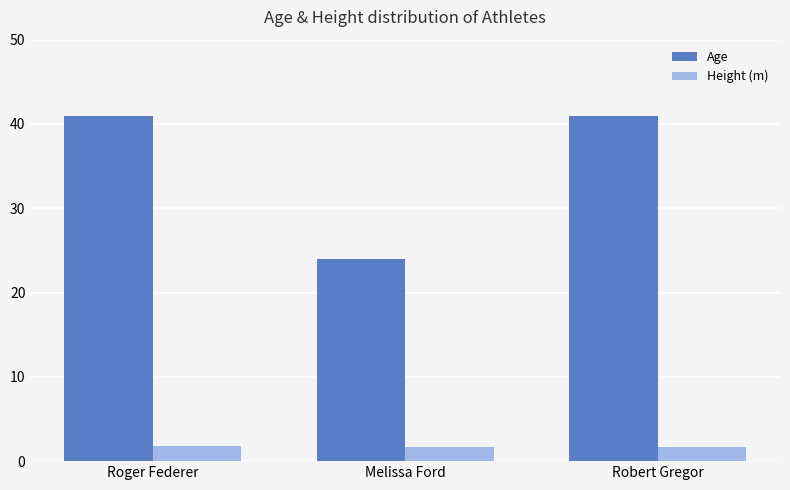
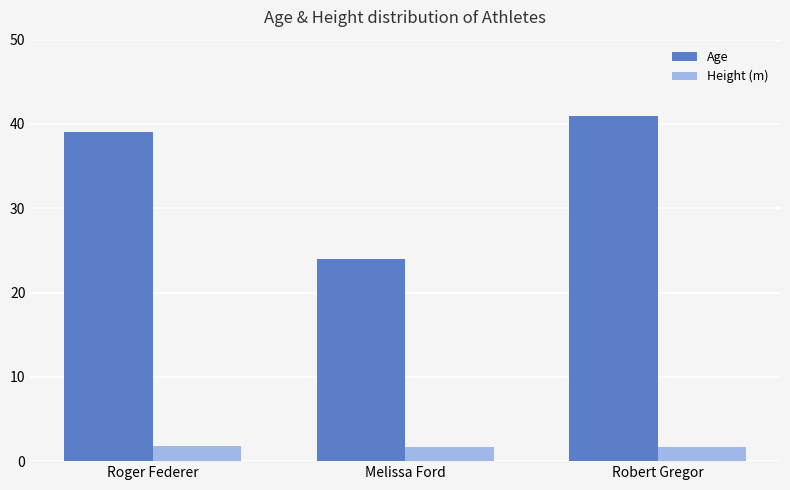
  {
    "Age": {
-     "Roger Federer": 41,
+     "Roger Federer": 39,
      "Melissa Ford": 24,
      "Robert Gregor": 41
    },
    "Height (m)": {
      "Roger Federer": 2,
      "Melissa Ford": 2,
      "Robert Gregor": 2
    }
  }
